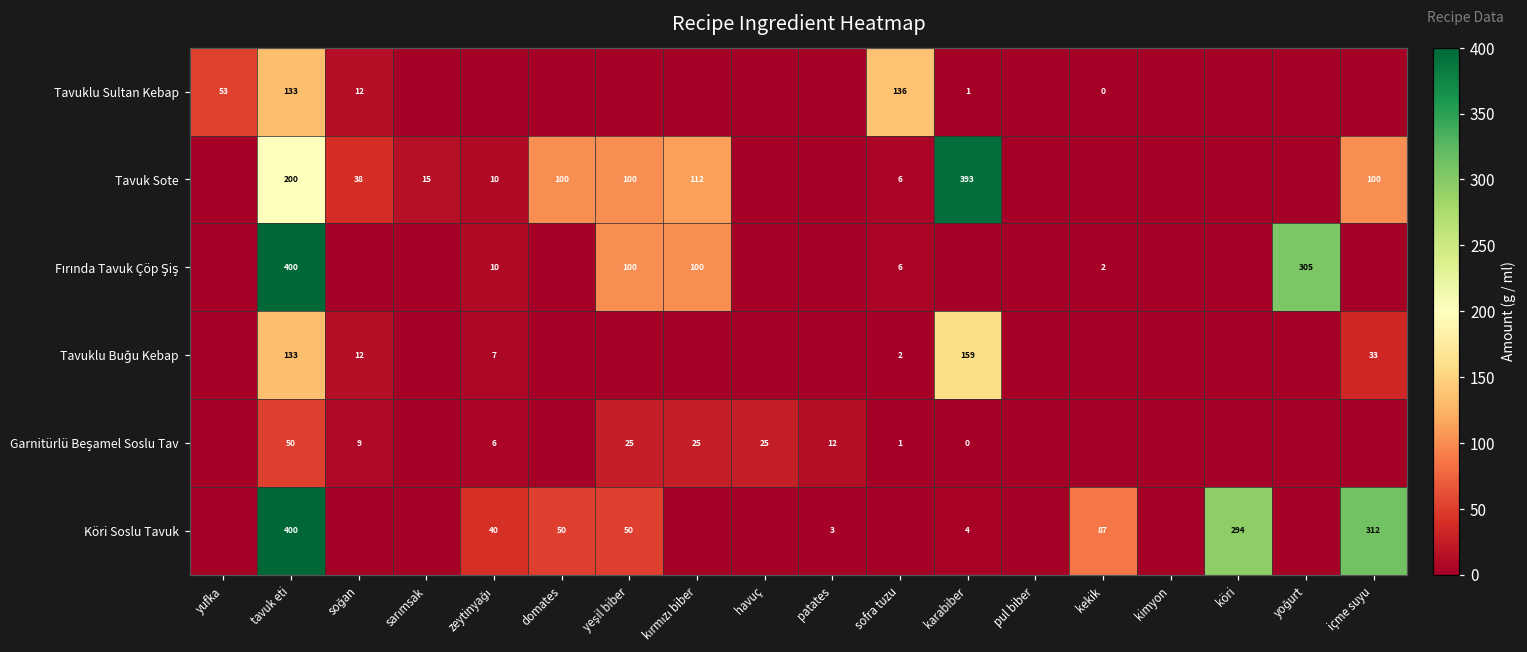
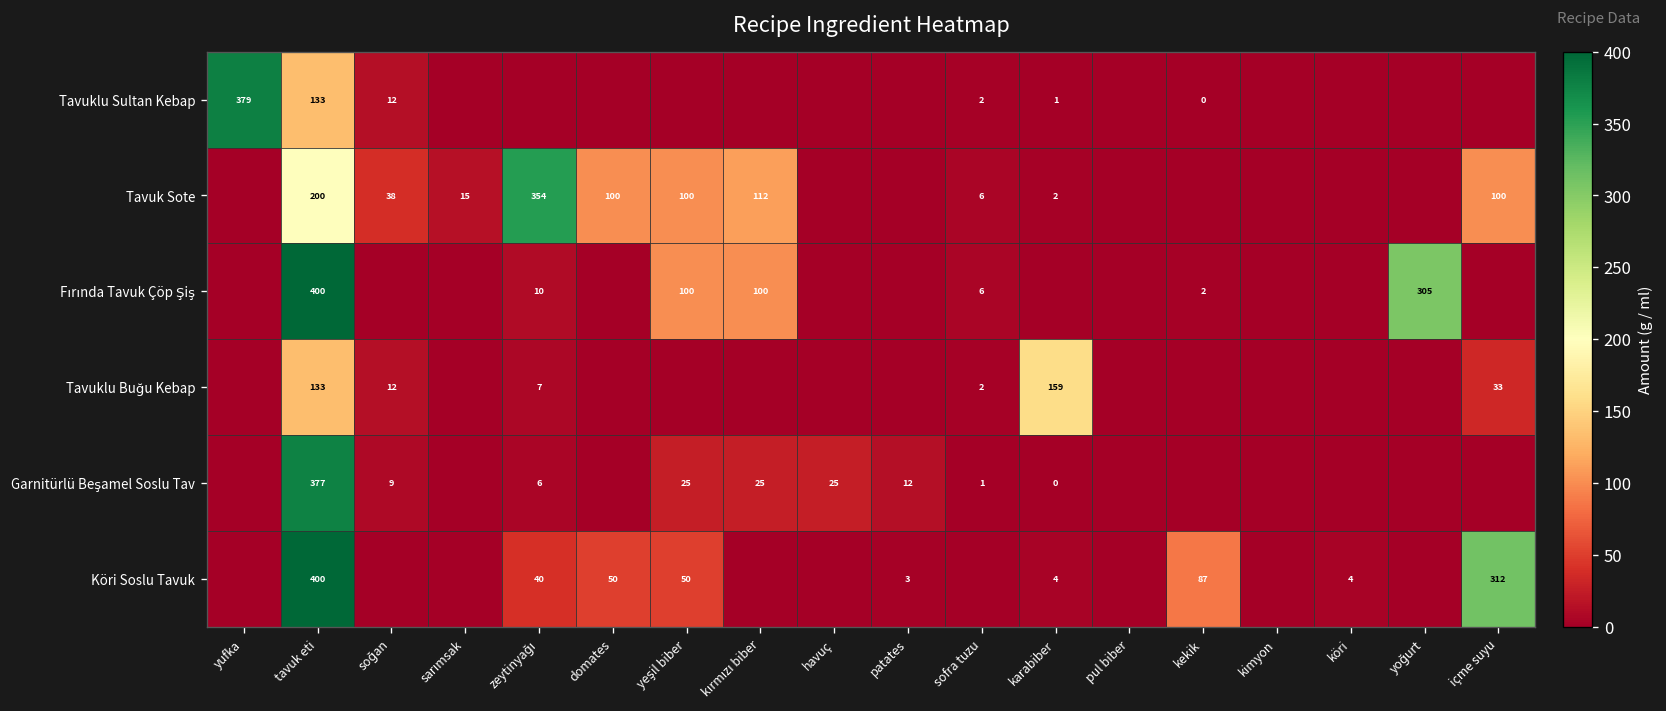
  {
    "Tavuklu Sultan Kebap": {
-     "yufka": 53,
+     "yufka": 379,
      "tavuk eti": 133,
      "soğan": 12,
-     "sofra tuzu": 136,
+     "sofra tuzu": 2,
      "karabiber": 1,
      "kekik": 0
    },
    "Tavuk Sote": {
      "tavuk eti": 200,
      "soğan": 38,
      "sarımsak": 15,
-     "zeytinyağı": 10,
+     "zeytinyağı": 354,
      "domates": 100,
      "yeşil biber": 100,
      "kırmızı biber": 112,
      "sofra tuzu": 6,
-     "karabiber": 393,
+     "karabiber": 2,
      "içme suyu": 100
    },
    "Fırında Tavuk Çöp Şiş": {
      "tavuk eti": 400,
      "zeytinyağı": 10,
      "yeşil biber": 100,
      "kırmızı biber": 100,
      "sofra tuzu": 6,
      "kekik": 2,
      "yoğurt": 305
    },
    "Tavuklu Buğu Kebap": {
      "tavuk eti": 133,
      "soğan": 12,
      "zeytinyağı": 7,
      "sofra tuzu": 2,
      "karabiber": 159,
      "içme suyu": 33
    },
    "Garnitürlü Beşamel Soslu Tav": {
-     "tavuk eti": 50,
+     "tavuk eti": 377,
      "soğan": 9,
      "zeytinyağı": 6,
      "yeşil biber": 25,
      "kırmızı biber": 25,
      "havuç": 25,
      "patates": 12,
      "sofra tuzu": 1,
      "karabiber": 0
    },
    "Köri Soslu Tavuk": {
      "tavuk eti": 400,
      "zeytinyağı": 40,
      "domates": 50,
      "yeşil biber": 50,
      "patates": 3,
      "karabiber": 4,
      "kekik": 87,
-     "köri": 294,
+     "köri": 4,
      "içme suyu": 312
    }
  }
